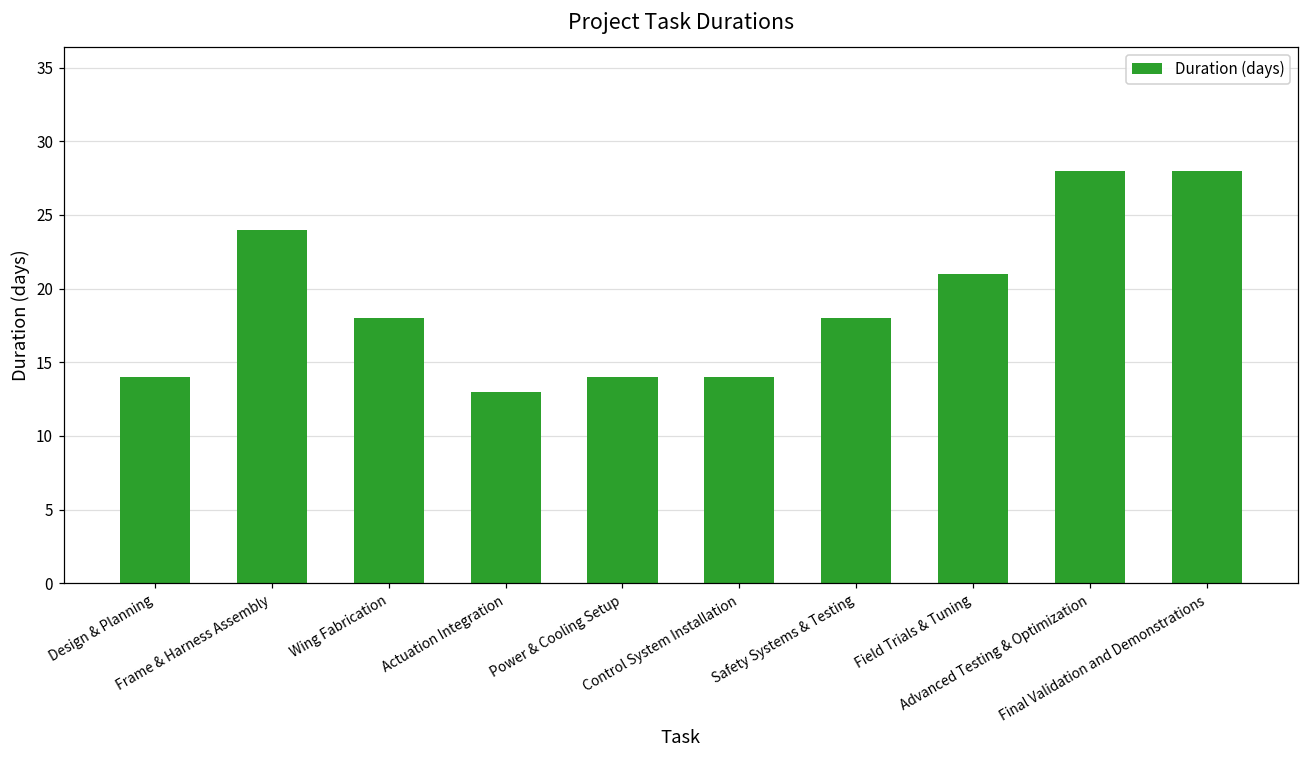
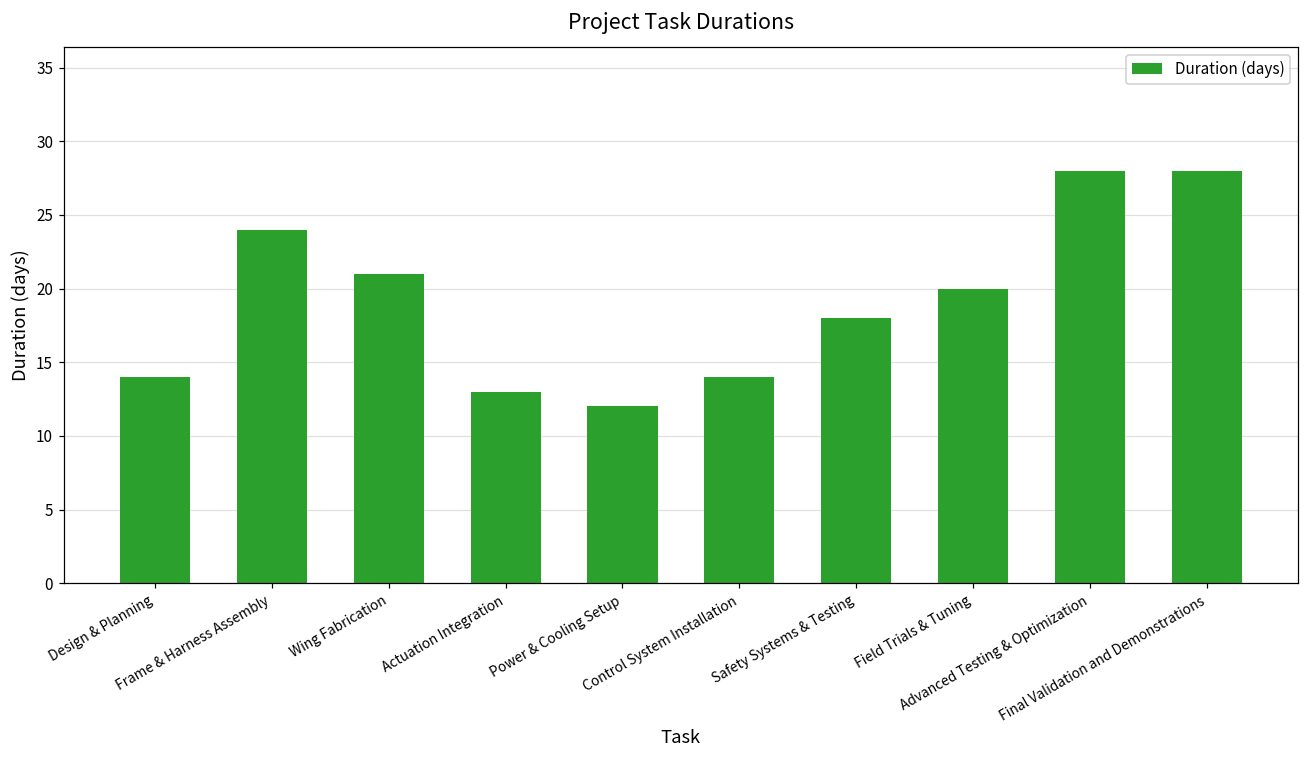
  {
    "Design & Planning": 14,
    "Frame & Harness Assembly": 24,
-   "Wing Fabrication": 18,
+   "Wing Fabrication": 21,
    "Actuation Integration": 13,
-   "Power & Cooling Setup": 14,
+   "Power & Cooling Setup": 12,
    "Control System Installation": 14,
    "Safety Systems & Testing": 18,
-   "Field Trials & Tuning": 21,
+   "Field Trials & Tuning": 20,
    "Advanced Testing & Optimization": 28,
    "Final Validation and Demonstrations": 28
  }
